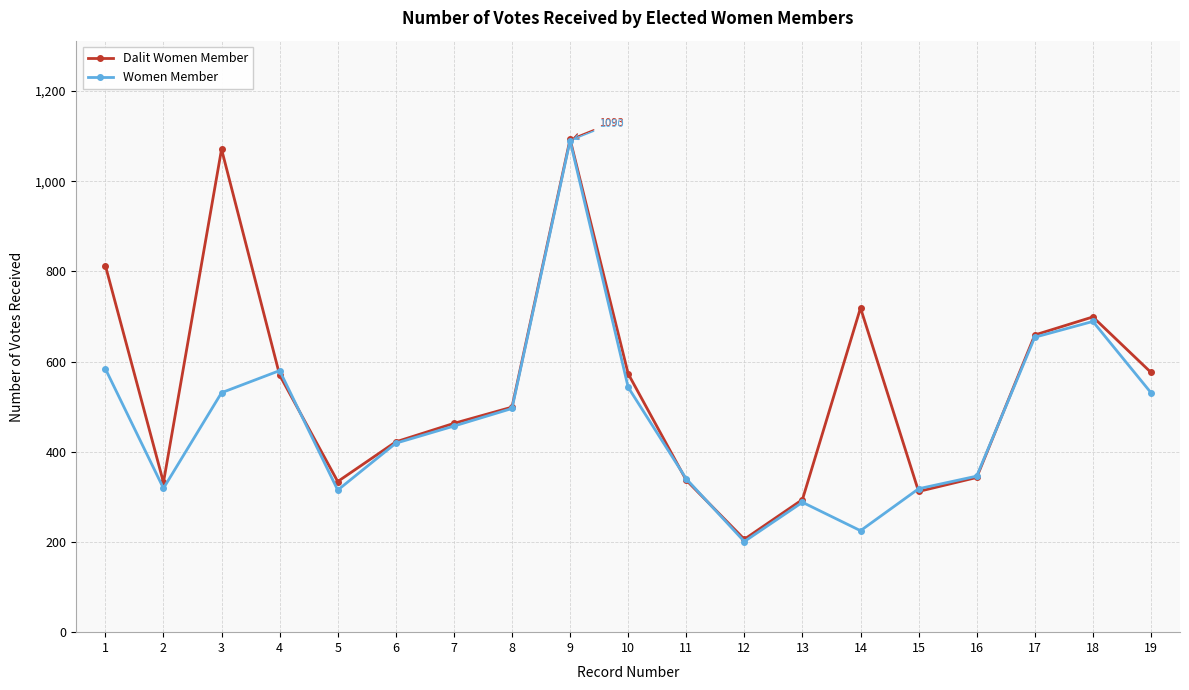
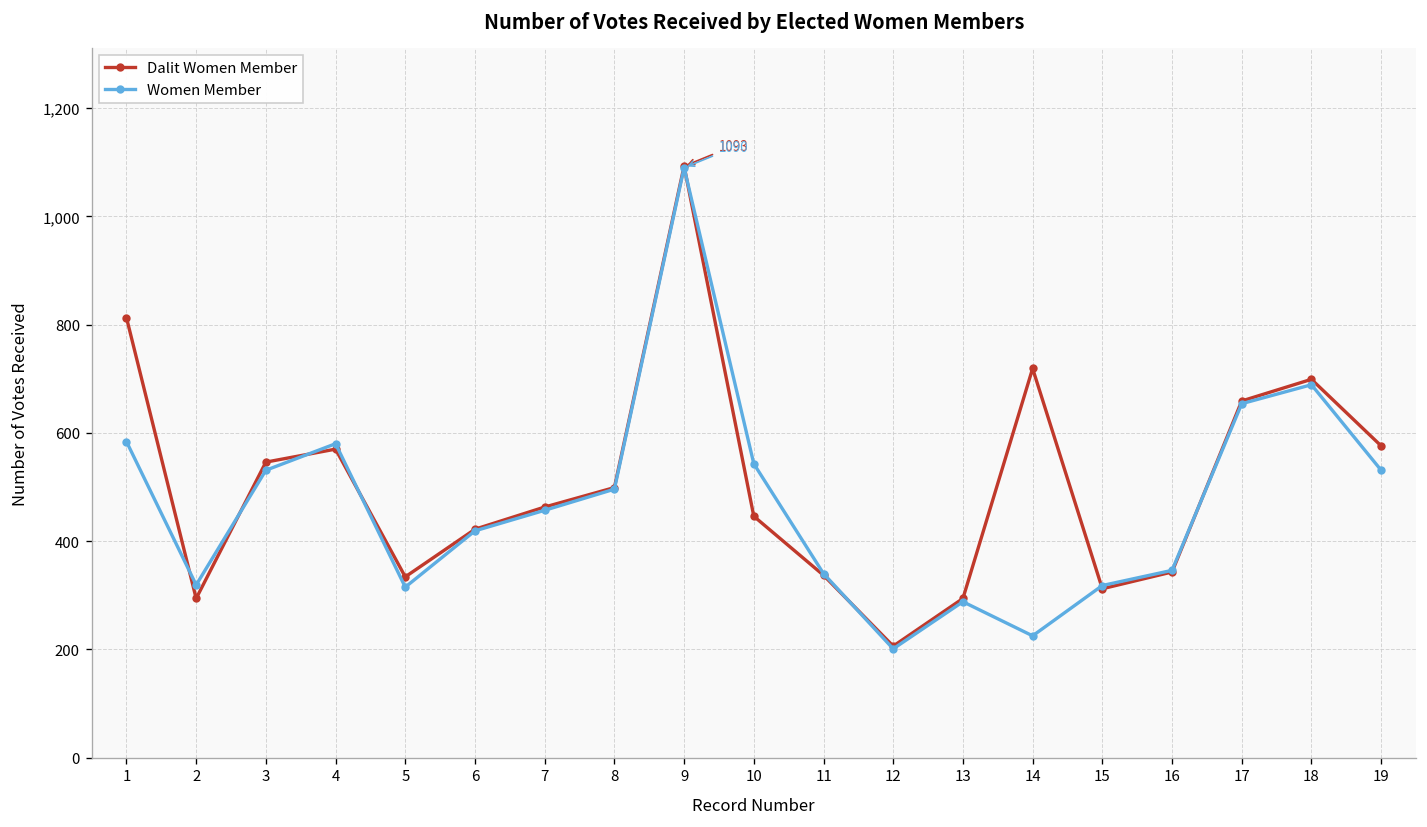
  {
    "Dalit Women Member": {
      "1": "810",
-     "2": "330",
-     "3": "1,070",
+     "2": "290",
+     "3": "550",
      "4": "570",
      "5": "330",
      "7": "460",
-     "10": "570",
+     "10": "450",
      "13": "290",
      "14": "720",
      "15": "310",
      "18": "700",
      "19": "580"
    },
    "Women Member": {
      "1": "580",
      "2": "320",
      "3": "530",
      "4": "580",
      "5": "320",
      "7": "460",
      "10": "540",
      "13": "290",
      "14": "230",
      "15": "320",
      "18": "690",
      "19": "530"
    }
  }
